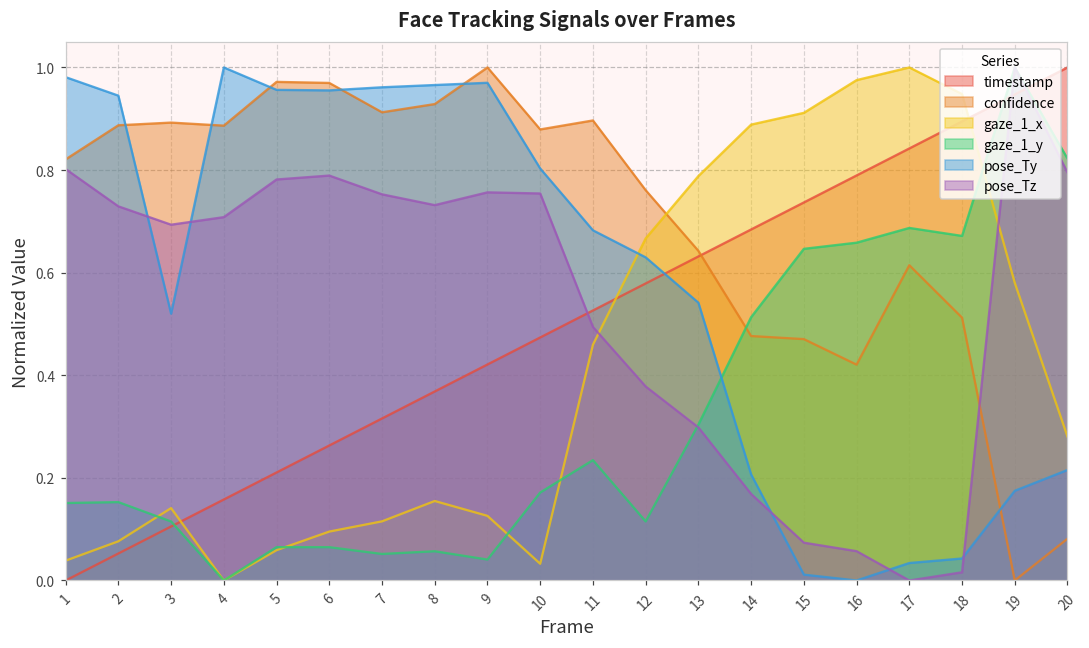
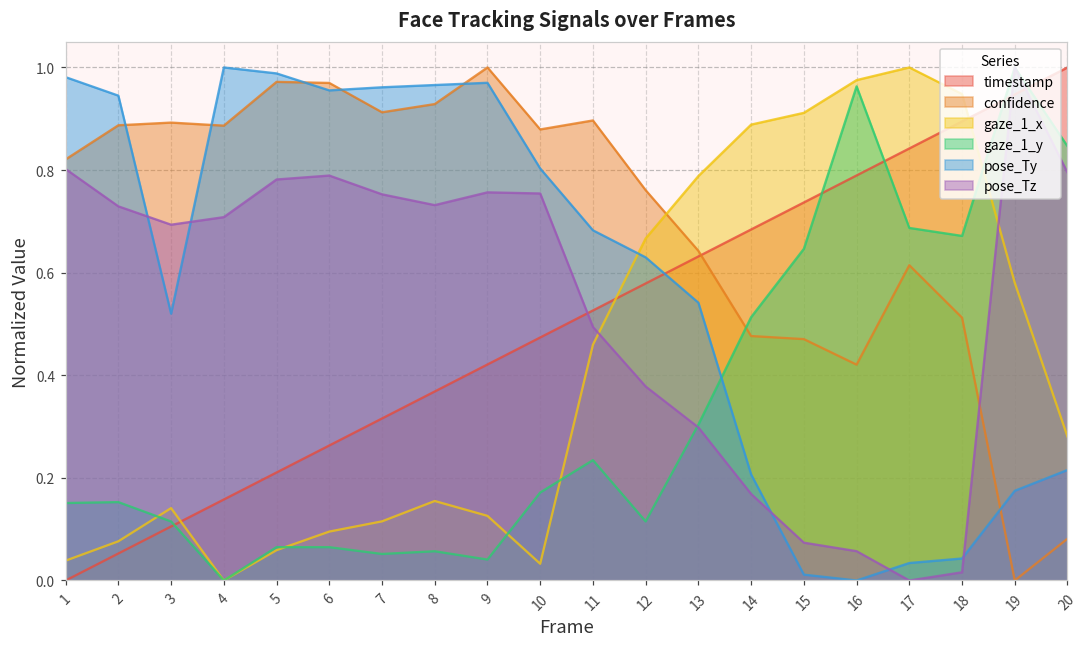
  {
    "gaze_1_y": {
      "1": 0.15,
      "2": 0.15,
      "3": 0.12,
      "5": 0.07,
      "6": 0.06,
      "7": 0.05,
      "8": 0.06,
      "9": 0.04,
      "10": 0.17,
      "11": 0.23,
      "12": 0.12,
      "13": 0.30,
      "14": 0.51,
      "15": 0.65,
-     "16": 0.66,
+     "16": 0.96,
      "17": 0.69,
      "18": 0.67,
-     "20": 0.82
+     "20": 0.85
    },
    "pose_Ty": {
      "1": 0.98,
      "2": 0.95,
      "3": 0.52,
      "4": 1.00,
-     "5": 0.96,
+     "5": 0.99,
      "6": 0.96,
      "7": 0.96,
      "8": 0.97,
      "9": 0.97,
      "10": 0.80,
      "11": 0.68,
      "12": 0.63,
      "13": 0.54,
      "14": 0.21,
      "15": 0.01,
      "16": 0.00,
      "17": 0.03,
      "18": 0.04,
      "19": 0.17,
      "20": 0.22
    },
    "pose_Tz": {
      "1": 0.80,
      "2": 0.73,
      "3": 0.69,
      "4": 0.71,
      "5": 0.78,
      "6": 0.79,
      "7": 0.75,
      "8": 0.73,
      "9": 0.76,
      "10": 0.75,
      "11": 0.49,
      "12": 0.38,
      "13": 0.30,
      "14": 0.17,
      "15": 0.07,
      "16": 0.06,
      "17": 0.00,
      "18": 0.02,
      "20": 0.79
    }
  }
